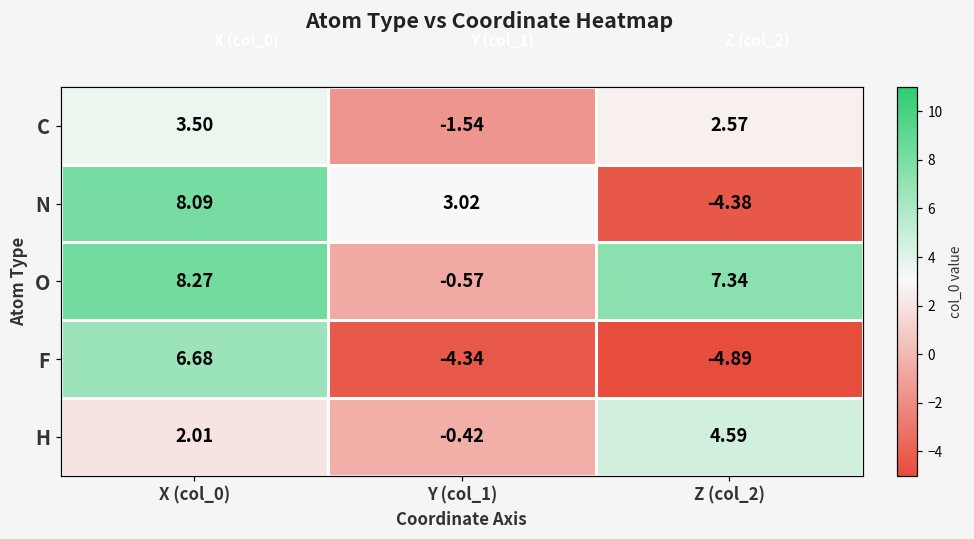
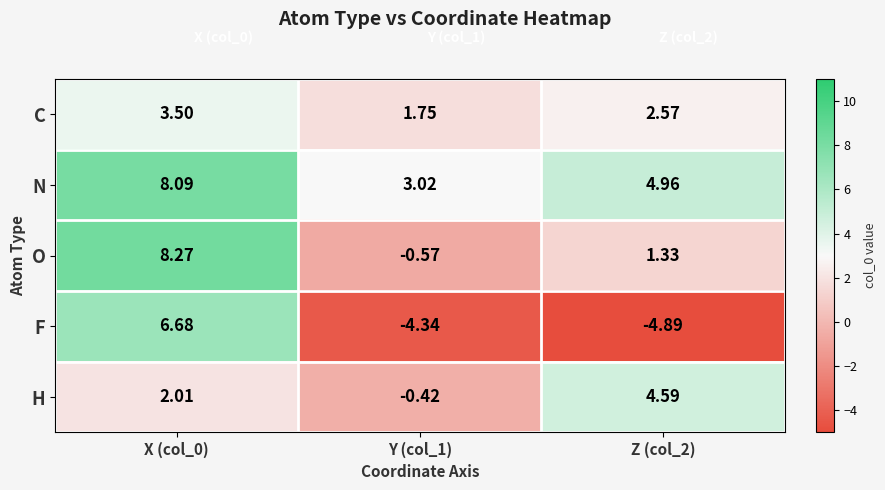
  {
    "C": {
      "X (col_0)": 3.50,
-     "Y (col_1)": -1.54,
+     "Y (col_1)": 1.75,
      "Z (col_2)": 2.57
    },
    "N": {
      "X (col_0)": 8.09,
      "Y (col_1)": 3.02,
-     "Z (col_2)": -4.38
+     "Z (col_2)": 4.96
    },
    "O": {
      "X (col_0)": 8.27,
      "Y (col_1)": -0.57,
-     "Z (col_2)": 7.34
+     "Z (col_2)": 1.33
    },
    "F": {
      "X (col_0)": 6.68,
      "Y (col_1)": -4.34,
      "Z (col_2)": -4.89
    },
    "H": {
      "X (col_0)": 2.01,
      "Y (col_1)": -0.42,
      "Z (col_2)": 4.59
    }
  }
